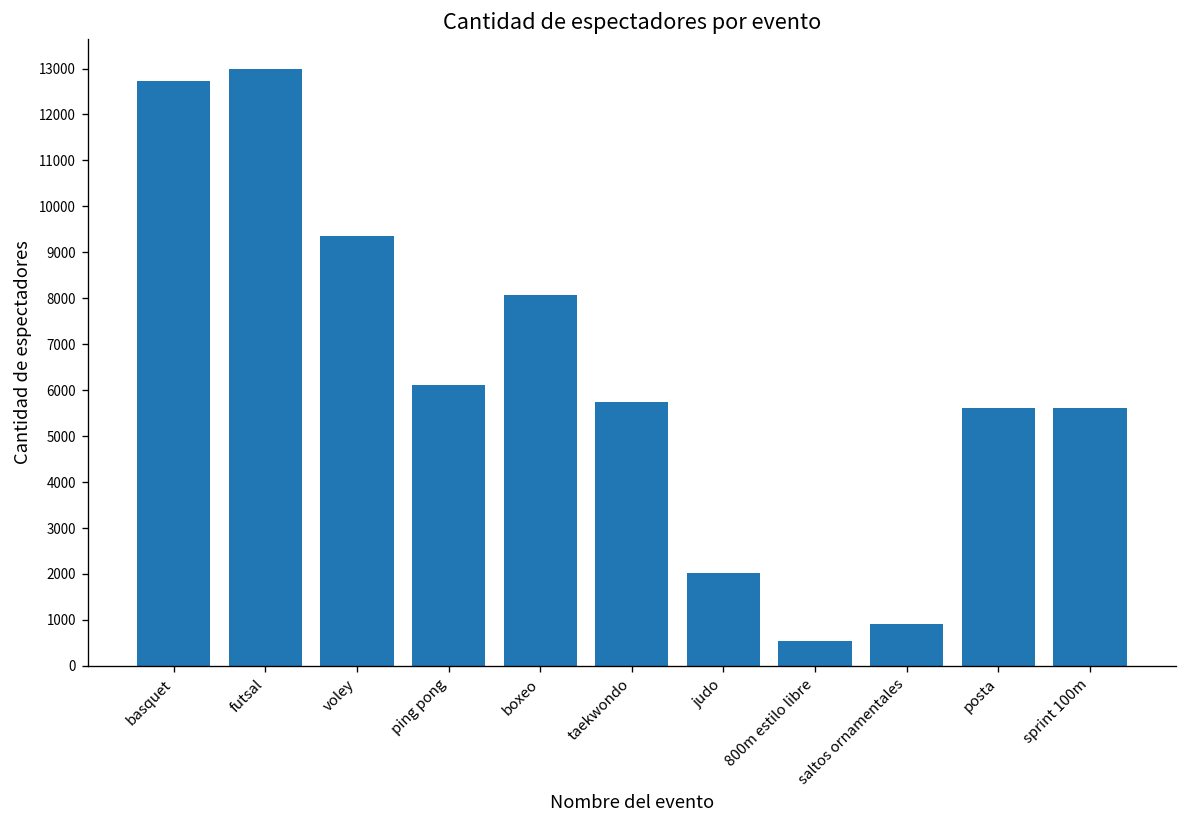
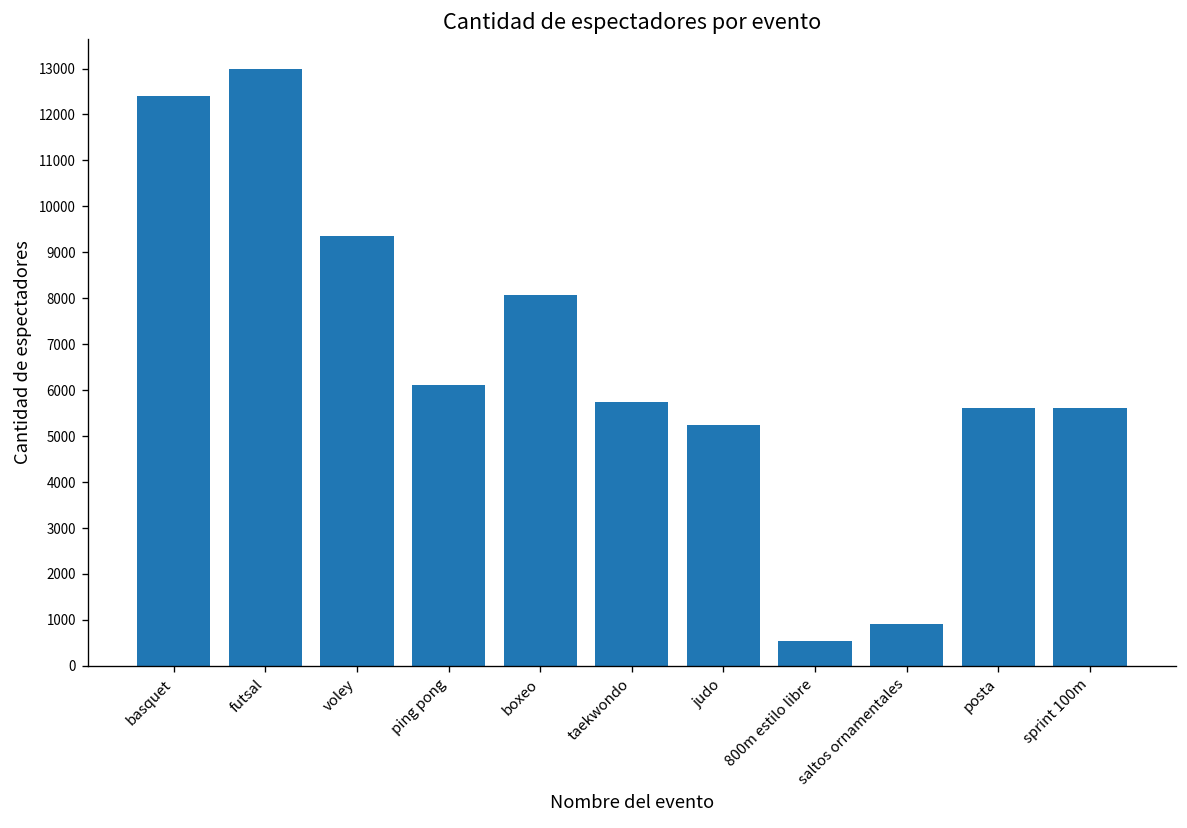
  {
-   "basquet": 12700,
+   "basquet": 12400,
    "futsal": 13000,
    "voley": 9400,
    "ping pong": 6100,
    "boxeo": 8100,
    "taekwondo": 5700,
-   "judo": 2000,
+   "judo": 5200,
    "800m estilo libre": 500,
    "saltos ornamentales": 900,
    "posta": 5600,
    "sprint 100m": 5600
  }
